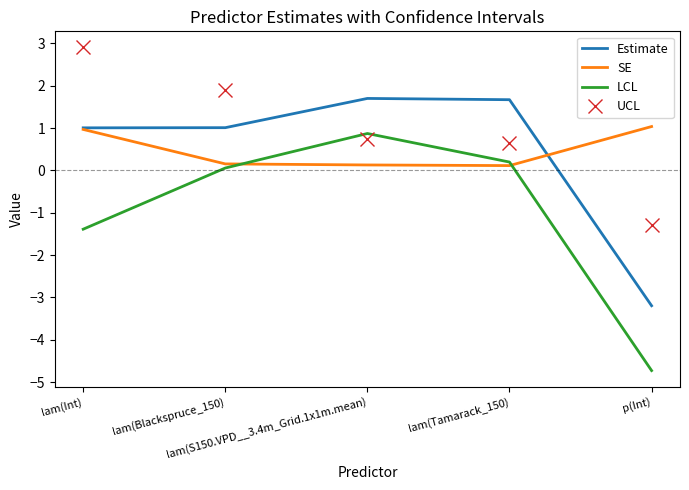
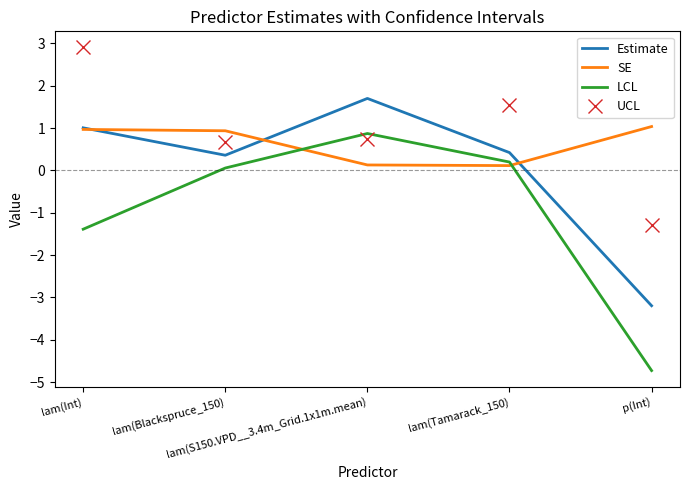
  {
    "Estimate": {
-     "lam(Blackspruce_150)": 1.0,
+     "lam(Blackspruce_150)": 0.4,
      "lam(S150.VPD__3.4m_Grid.1x1m.mean)": 1.7,
-     "lam(Tamarack_150)": 1.7,
+     "lam(Tamarack_150)": 0.4,
      "p(Int)": -3.2
    },
    "SE": {
-     "lam(Blackspruce_150)": 0.2,
+     "lam(Blackspruce_150)": 0.9,
      "lam(S150.VPD__3.4m_Grid.1x1m.mean)": 0.1,
      "lam(Tamarack_150)": 0.1,
      "p(Int)": 1.0
    },
    "LCL": {
      "lam(Int)": -1.4,
      "lam(Blackspruce_150)": 0.1,
      "lam(S150.VPD__3.4m_Grid.1x1m.mean)": 0.9,
      "lam(Tamarack_150)": 0.2,
      "p(Int)": -4.7
    },
    "UCL": {
      "lam(Int)": 2.9,
-     "lam(Blackspruce_150)": 1.9,
+     "lam(Blackspruce_150)": 0.7,
      "lam(S150.VPD__3.4m_Grid.1x1m.mean)": 0.8,
-     "lam(Tamarack_150)": 0.6,
+     "lam(Tamarack_150)": 1.5,
      "p(Int)": -1.3
    }
  }
